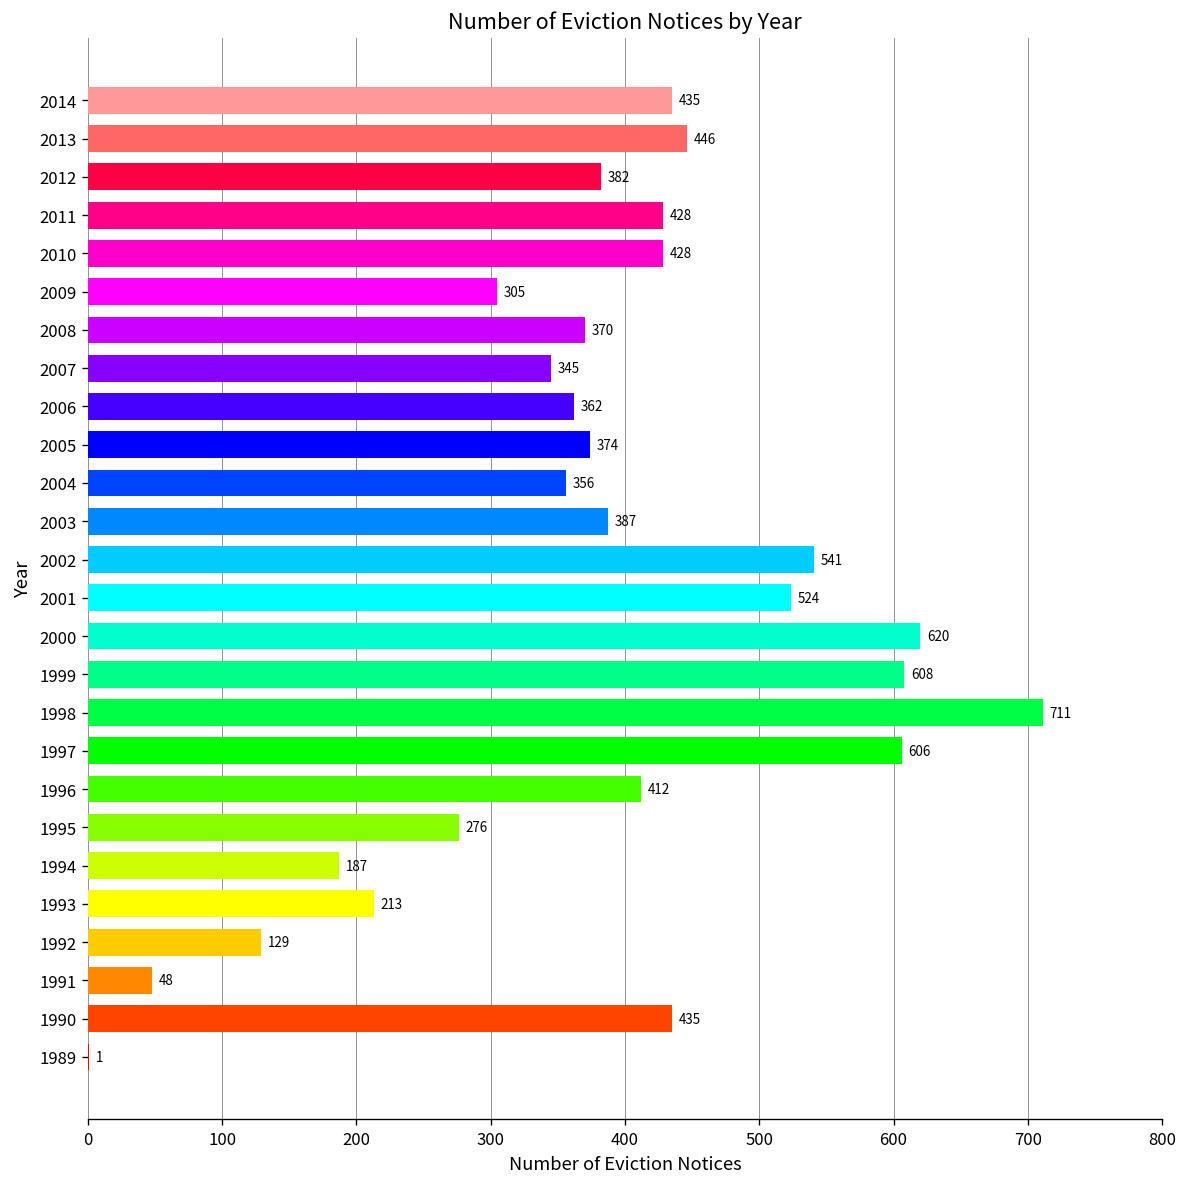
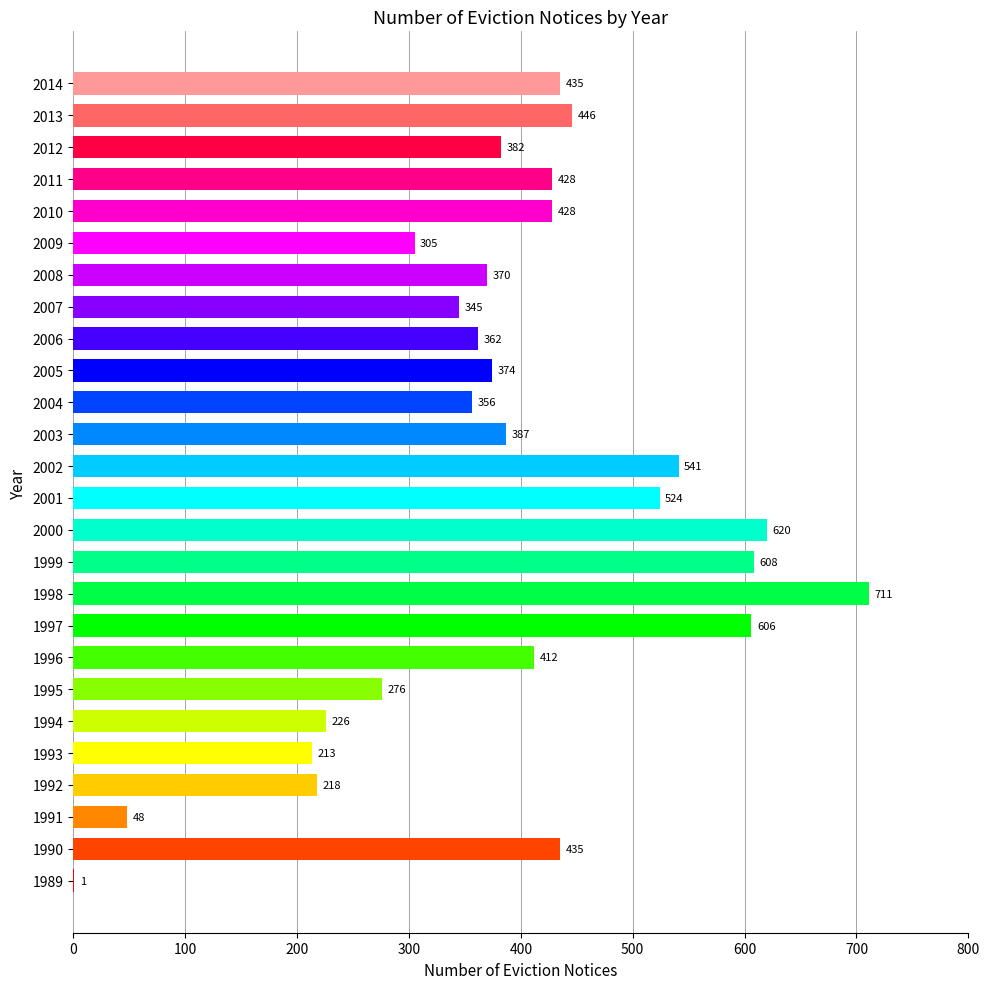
  {
    "2014": 435,
    "2013": 446,
    "2012": 382,
    "2011": 428,
    "2010": 428,
    "2009": 305,
    "2008": 370,
    "2007": 345,
    "2006": 362,
    "2005": 374,
    "2004": 356,
    "2003": 387,
    "2002": 541,
    "2001": 524,
    "2000": 620,
    "1999": 608,
    "1998": 711,
    "1997": 606,
    "1996": 412,
    "1995": 276,
-   "1994": 187,
+   "1994": 226,
    "1993": 213,
-   "1992": 129,
+   "1992": 218,
    "1991": 48,
    "1990": 435,
    "1989": 1
  }
